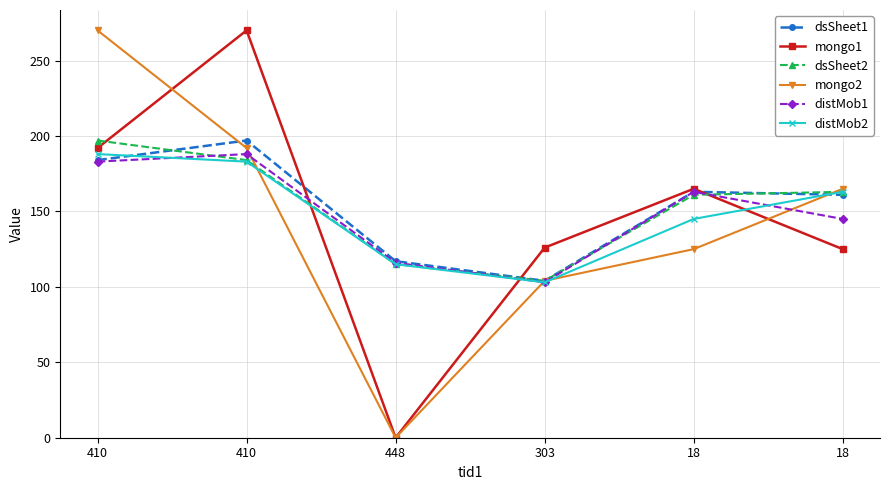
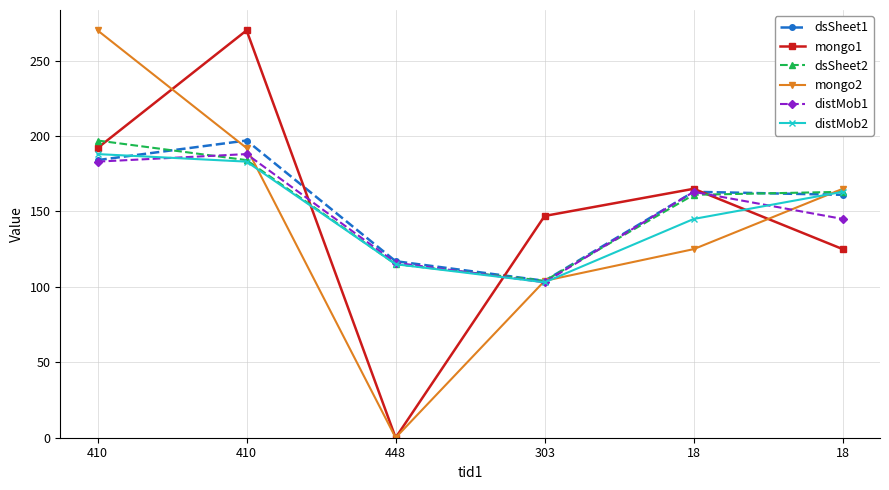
  {
    "mongo1": {
-     "303": 126
+     "303": 147
    }
  }
